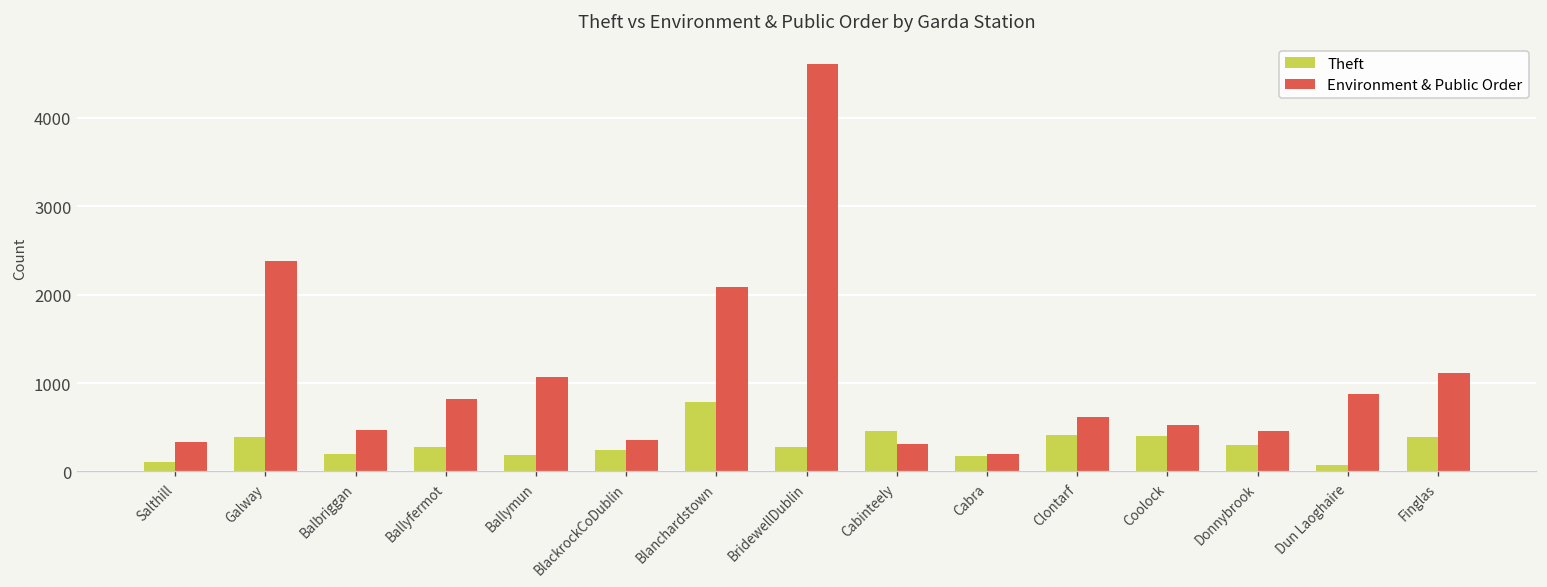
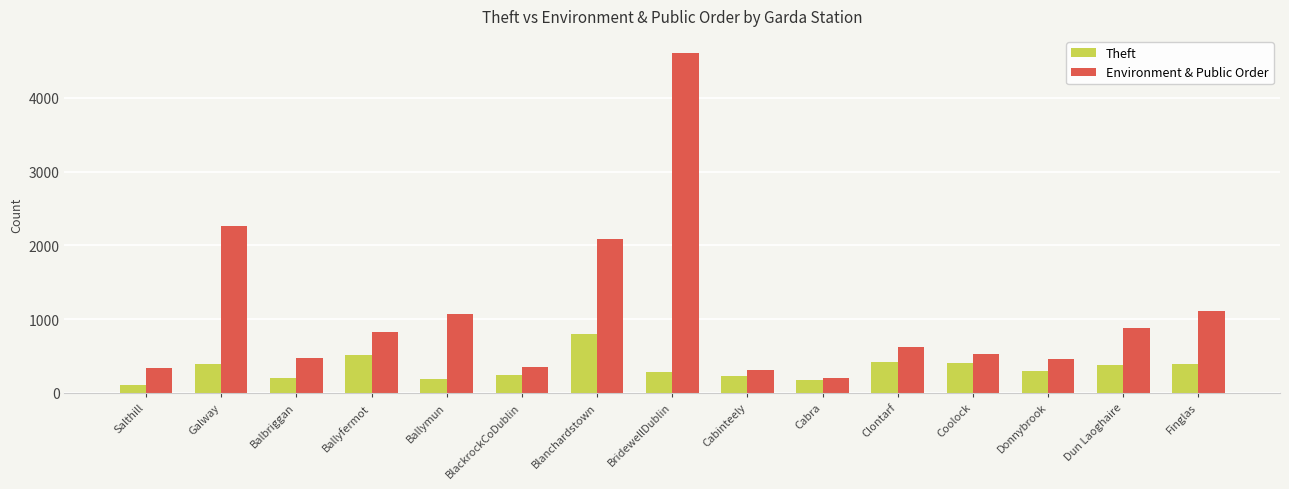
  {
    "Theft": {
      "Salthill": 100,
      "Galway": 400,
      "Balbriggan": 200,
-     "Ballyfermot": 300,
+     "Ballyfermot": 500,
      "Ballymun": 200,
      "BlackrockCoDublin": 200,
      "Blanchardstown": 800,
      "BridewellDublin": 300,
-     "Cabinteely": 500,
+     "Cabinteely": 200,
      "Cabra": 200,
      "Clontarf": 400,
      "Coolock": 400,
      "Donnybrook": 300,
-     "Dun Laoghaire": 100,
+     "Dun Laoghaire": 400,
      "Finglas": 400
    },
    "Environment & Public Order": {
      "Salthill": 300,
-     "Galway": 2400,
+     "Galway": 2300,
      "Balbriggan": 500,
      "Ballyfermot": 800,
      "Ballymun": 1100,
      "BlackrockCoDublin": 400,
      "Blanchardstown": 2100,
      "BridewellDublin": 4600,
      "Cabinteely": 300,
      "Cabra": 200,
      "Clontarf": 600,
      "Coolock": 500,
      "Donnybrook": 500,
      "Dun Laoghaire": 900,
      "Finglas": 1100
    }
  }
